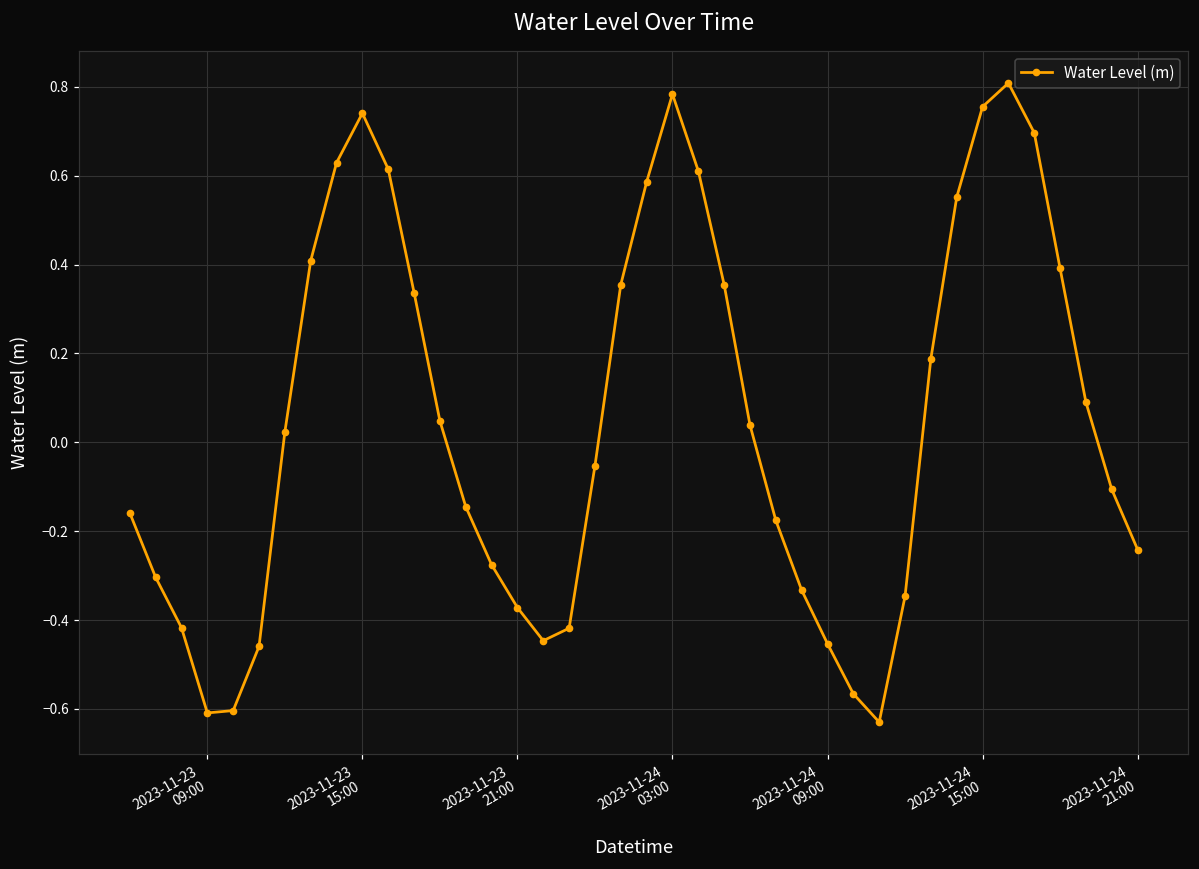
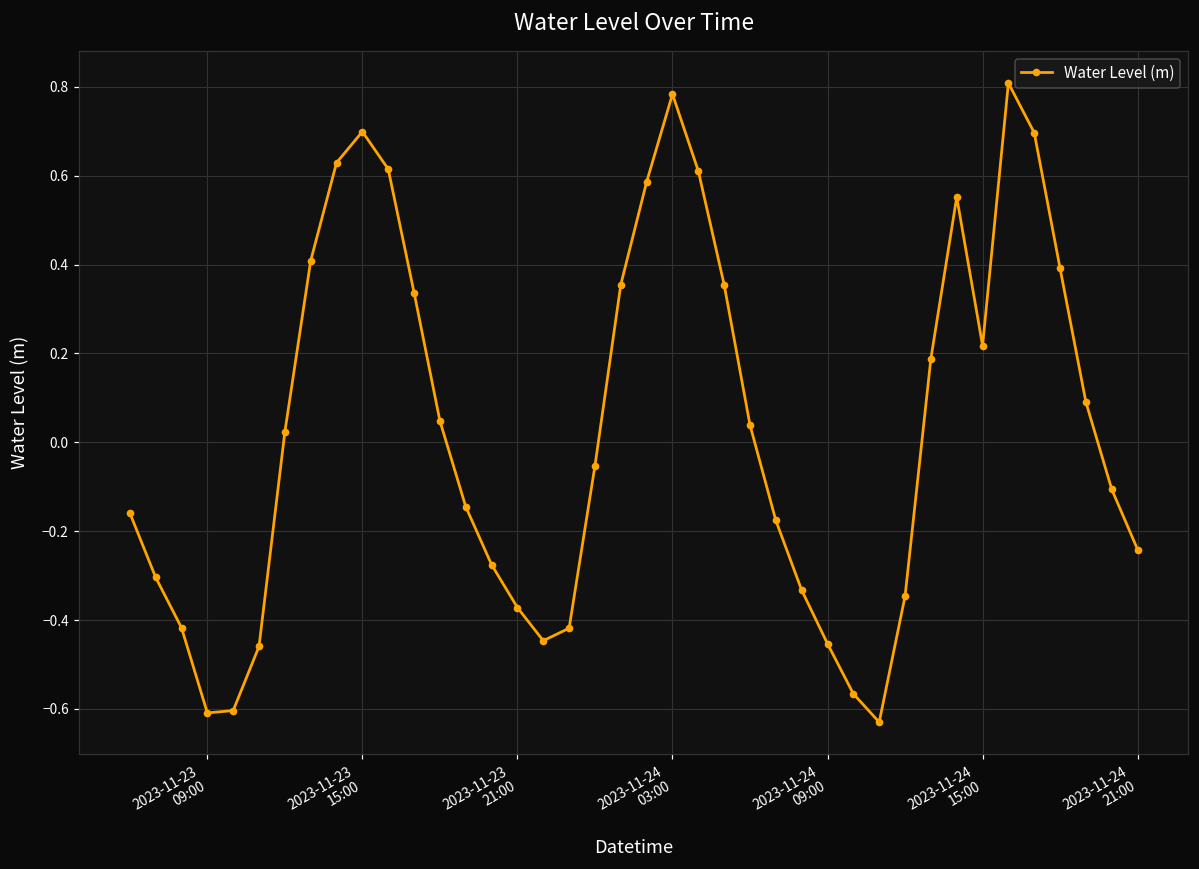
  {
    "2023-11-23 09:00": -0.61,
-   "2023-11-23 15:00": 0.74,
+   "2023-11-23 15:00": 0.70,
    "2023-11-23 21:00": -0.37,
    "2023-11-24 03:00": 0.78,
    "2023-11-24 09:00": -0.45,
-   "2023-11-24 15:00": 0.76,
+   "2023-11-24 15:00": 0.22,
    "2023-11-24 21:00": -0.24
  }
